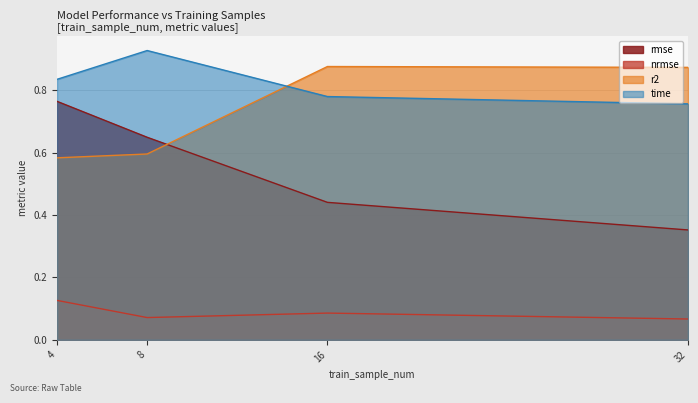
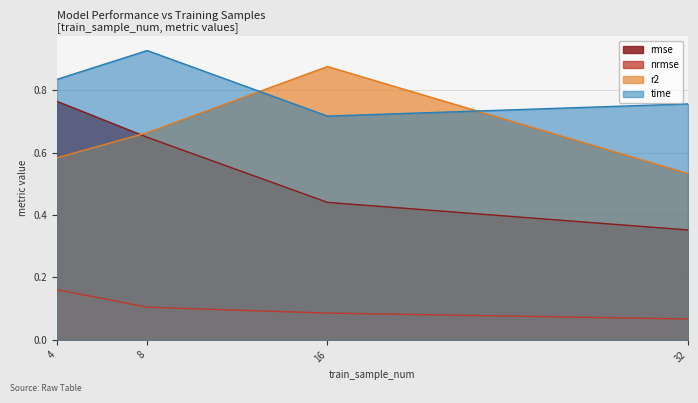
  {
    "rmse": {
      "4": 0.76,
      "8": 0.65,
      "16": 0.44,
      "32": 0.35
    },
    "nrmse": {
-     "4": 0.13,
-     "8": 0.07,
+     "4": 0.16,
+     "8": 0.10,
      "16": 0.09,
      "32": 0.07
    },
    "r2": {
      "4": 0.58,
-     "8": 0.60,
+     "8": 0.66,
      "16": 0.88,
-     "32": 0.87
+     "32": 0.53
    },
    "time": {
      "4": 0.83,
      "8": 0.93,
-     "16": 0.78,
+     "16": 0.72,
      "32": 0.76
    }
  }
